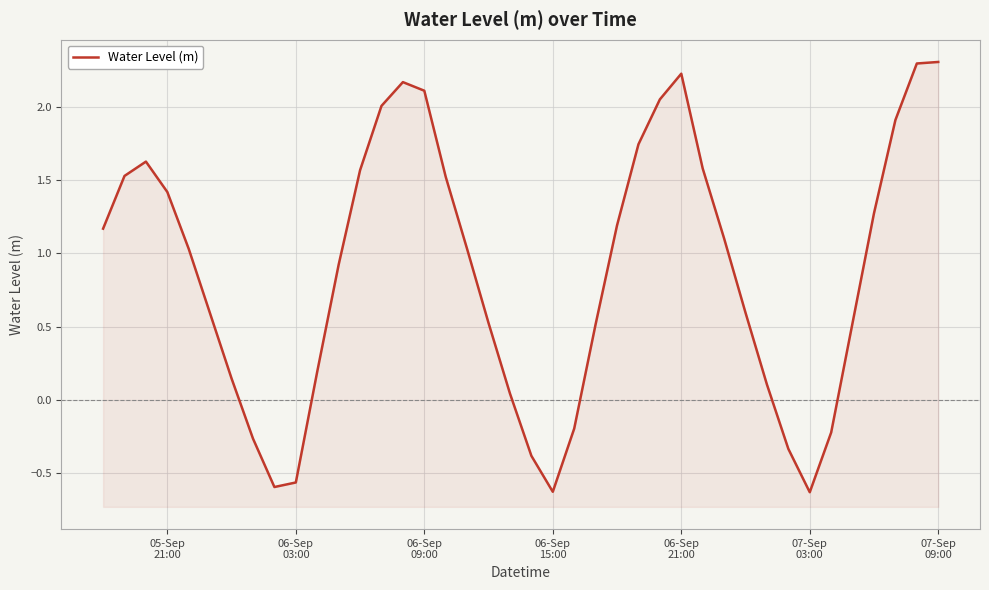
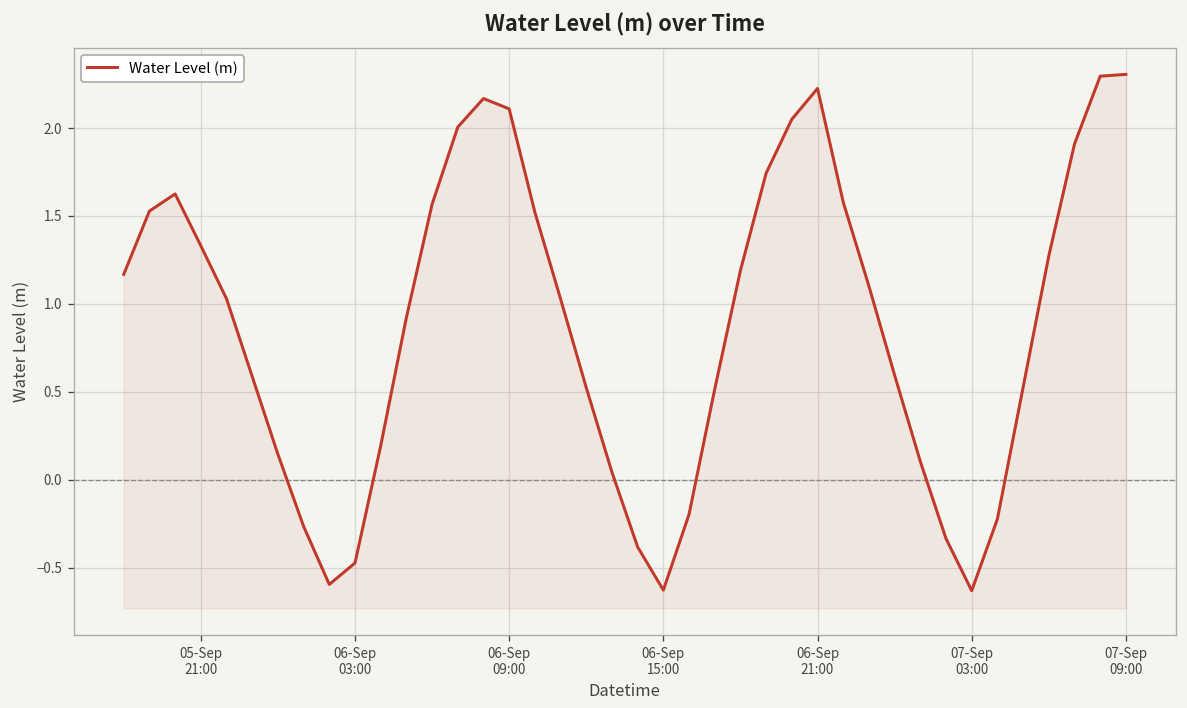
  {
-   "05-Sep 21:00": 1.42,
-   "06-Sep 03:00": -0.56,
+   "05-Sep 21:00": 1.33,
+   "06-Sep 03:00": -0.47,
    "06-Sep 09:00": 2.11,
    "06-Sep 15:00": -0.63,
    "06-Sep 21:00": 2.23,
    "07-Sep 03:00": -0.63,
    "07-Sep 09:00": 2.31
  }
